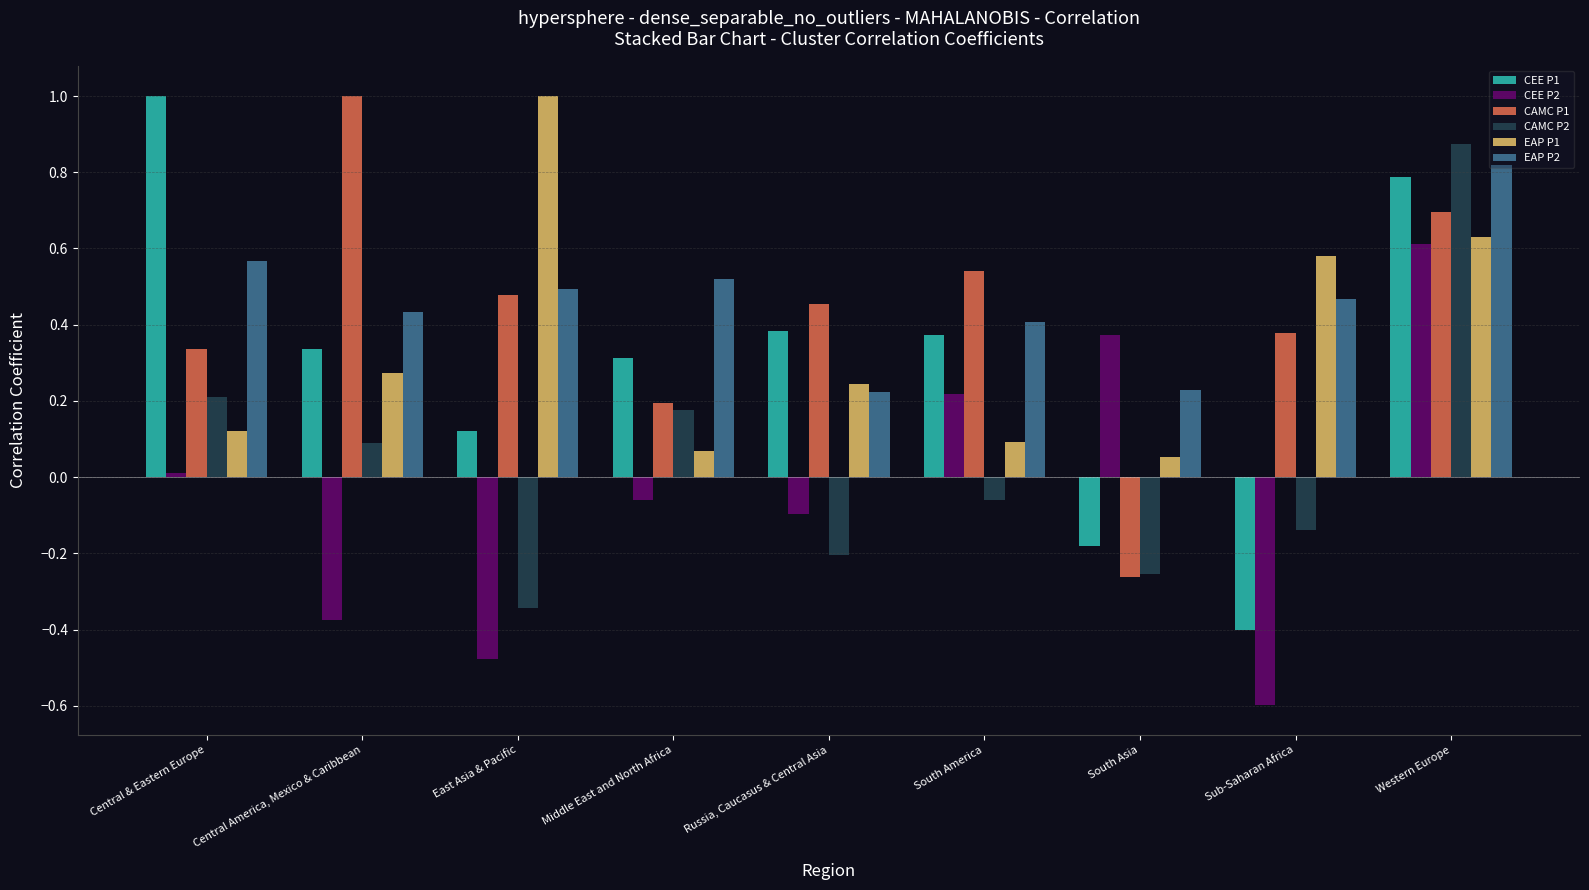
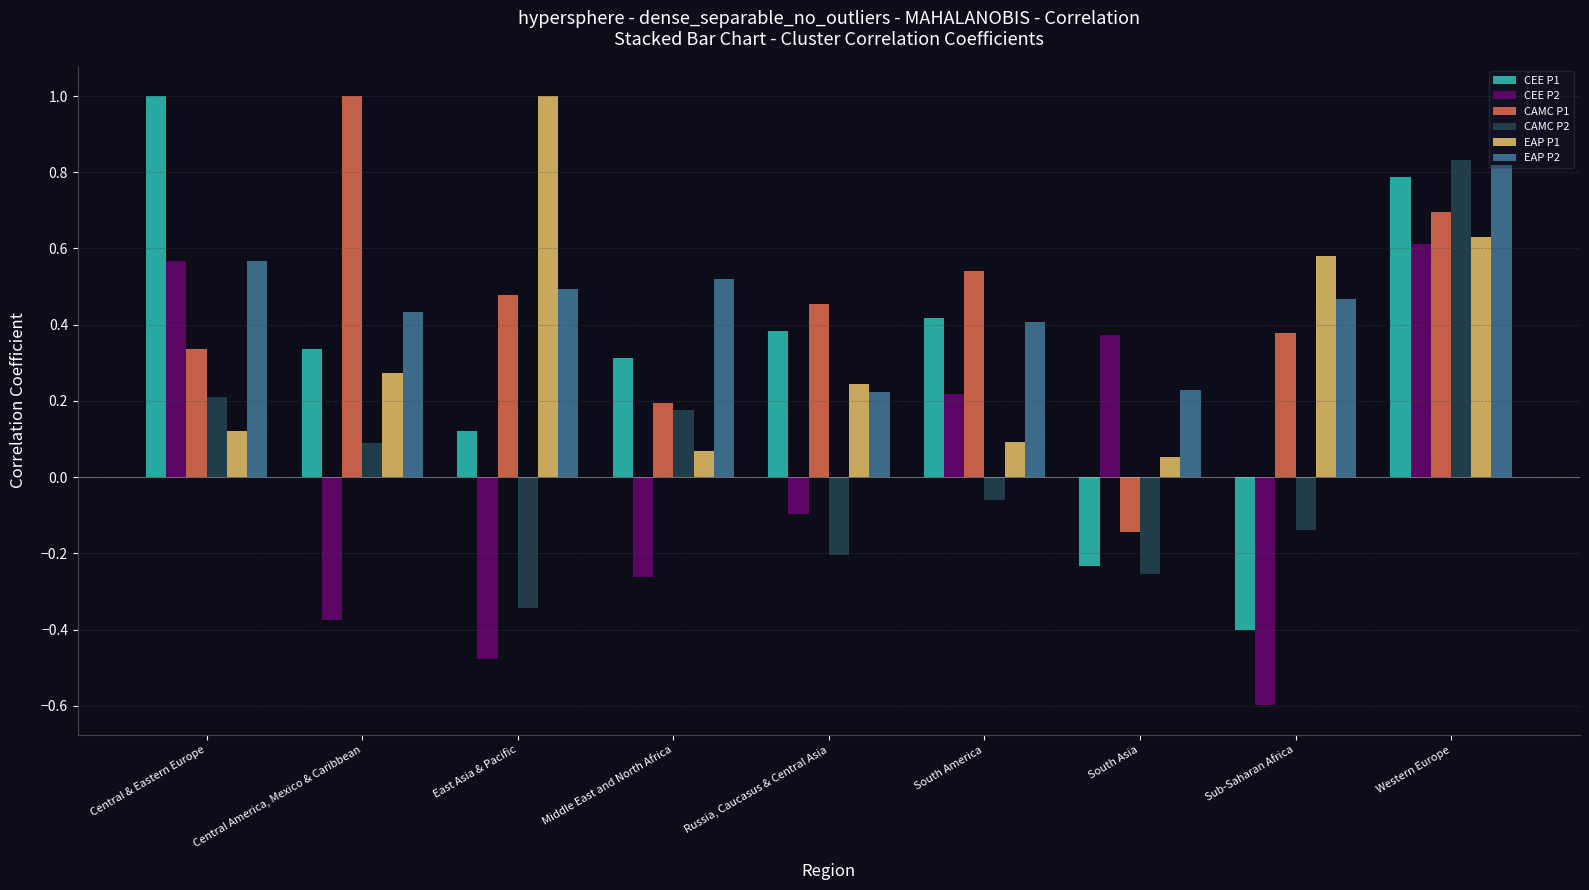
  {
    "CEE P1": {
      "Central & Eastern Europe": 1.00,
      "Central America, Mexico & Caribbean": 0.34,
      "East Asia & Pacific": 0.12,
      "Middle East and North Africa": 0.31,
      "Russia, Caucasus & Central Asia": 0.38,
-     "South America": 0.37,
-     "South Asia": -0.18,
+     "South America": 0.42,
+     "South Asia": -0.23,
      "Sub-Saharan Africa": -0.40,
      "Western Europe": 0.79
    },
    "CEE P2": {
-     "Central & Eastern Europe": 0.01,
+     "Central & Eastern Europe": 0.57,
      "Central America, Mexico & Caribbean": -0.37,
      "East Asia & Pacific": -0.48,
-     "Middle East and North Africa": -0.06,
+     "Middle East and North Africa": -0.26,
      "Russia, Caucasus & Central Asia": -0.10,
      "South America": 0.22,
      "South Asia": 0.37,
      "Sub-Saharan Africa": -0.60,
      "Western Europe": 0.61
    },
    "CAMC P1": {
      "Central & Eastern Europe": 0.34,
      "Central America, Mexico & Caribbean": 1.00,
      "East Asia & Pacific": 0.48,
      "Middle East and North Africa": 0.20,
      "Russia, Caucasus & Central Asia": 0.45,
      "South America": 0.54,
-     "South Asia": -0.26,
+     "South Asia": -0.14,
      "Sub-Saharan Africa": 0.38,
      "Western Europe": 0.70
    },
    "CAMC P2": {
      "Central & Eastern Europe": 0.21,
      "Central America, Mexico & Caribbean": 0.09,
      "East Asia & Pacific": -0.34,
      "Middle East and North Africa": 0.18,
      "Russia, Caucasus & Central Asia": -0.20,
      "South America": -0.06,
      "South Asia": -0.25,
      "Sub-Saharan Africa": -0.14,
-     "Western Europe": 0.87
+     "Western Europe": 0.83
    },
    "EAP P1": {
      "Central & Eastern Europe": 0.12,
      "Central America, Mexico & Caribbean": 0.27,
      "East Asia & Pacific": 1.00,
      "Middle East and North Africa": 0.07,
      "Russia, Caucasus & Central Asia": 0.25,
      "South America": 0.09,
      "South Asia": 0.05,
      "Sub-Saharan Africa": 0.58,
      "Western Europe": 0.63
    },
    "EAP P2": {
      "Central & Eastern Europe": 0.57,
      "Central America, Mexico & Caribbean": 0.43,
      "East Asia & Pacific": 0.49,
      "Middle East and North Africa": 0.52,
      "Russia, Caucasus & Central Asia": 0.22,
      "South America": 0.41,
      "South Asia": 0.23,
      "Sub-Saharan Africa": 0.47
    }
  }
